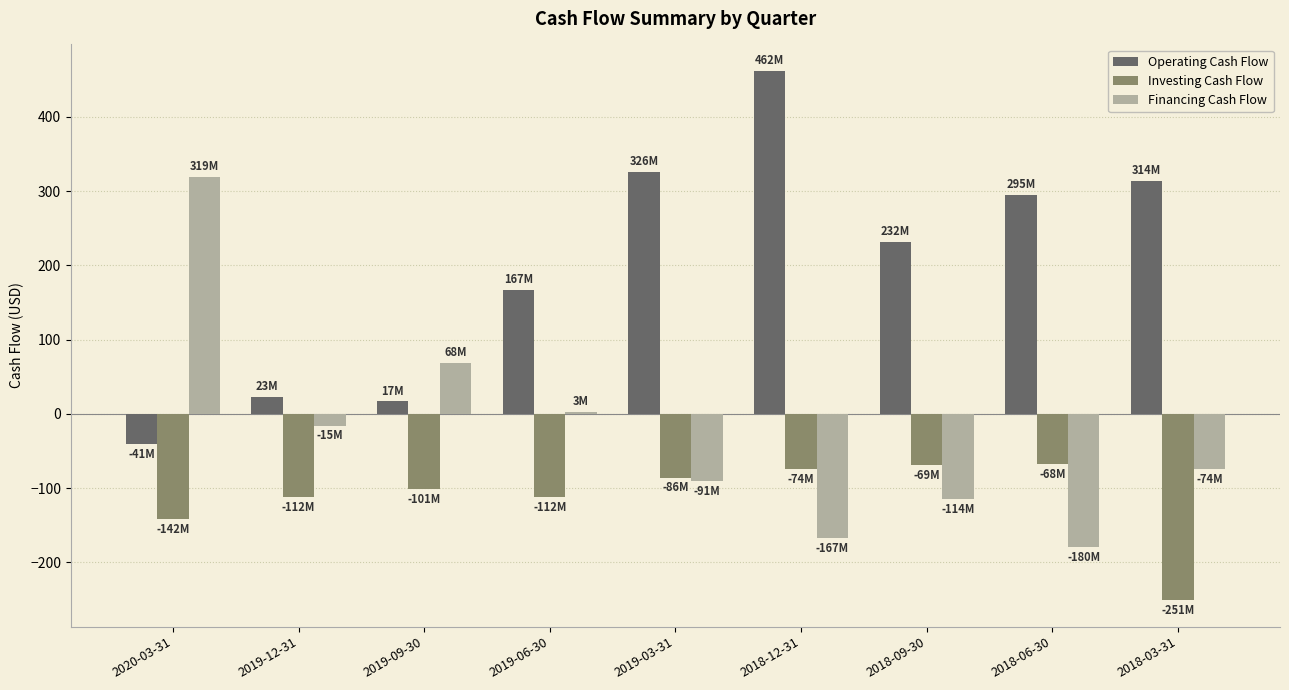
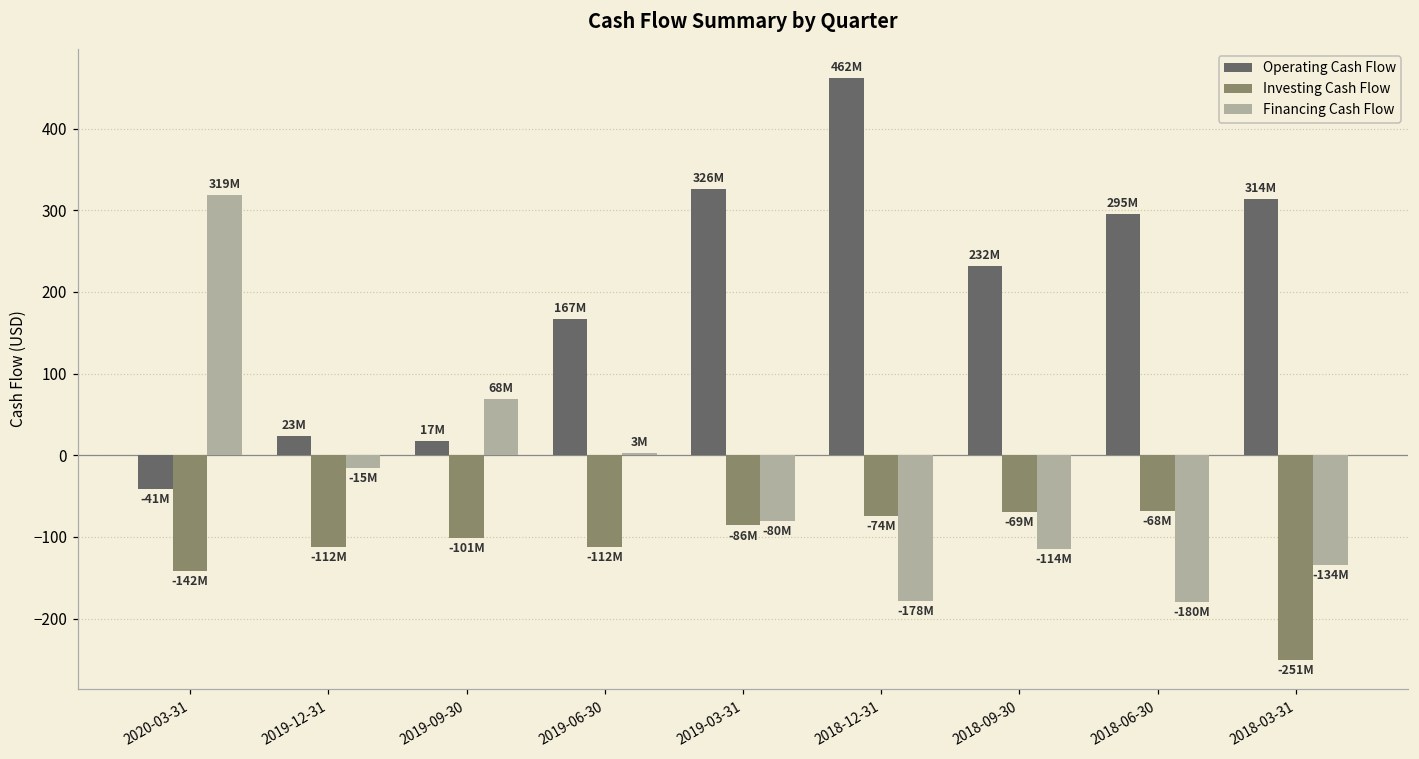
  {
    "Financing Cash Flow": {
      "2020-03-31": "319M",
      "2019-06-30": "3M",
-     "2019-03-31": "-91M",
-     "2018-12-31": "-167M",
+     "2019-03-31": "-80M",
+     "2018-12-31": "-178M",
      "2018-06-30": "-180M",
-     "2018-03-31": "-74M"
+     "2018-03-31": "-134M"
    }
  }
